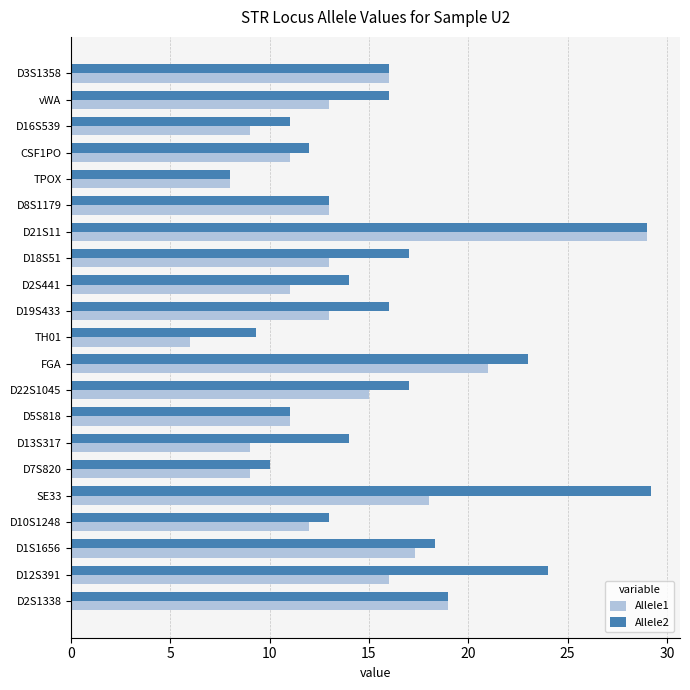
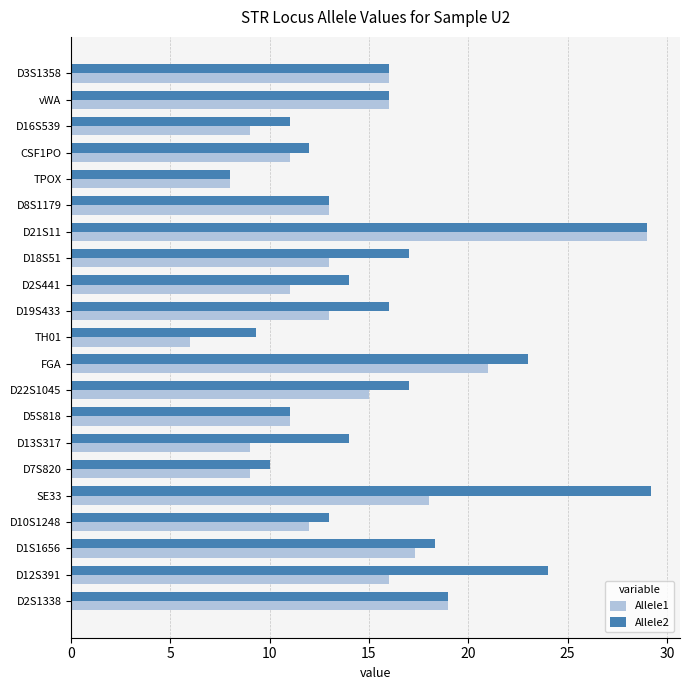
  {
    "Allele1": {
      "D3S1358": 16,
-     "vWA": 13,
+     "vWA": 16,
      "D16S539": 9,
      "CSF1PO": 11,
      "TPOX": 8,
      "D8S1179": 13,
      "D21S11": 29,
      "D18S51": 13,
      "D2S441": 11,
      "D19S433": 13,
      "TH01": 6,
      "FGA": 21,
      "D22S1045": 15,
      "D5S818": 11,
      "D13S317": 9,
      "D7S820": 9,
      "SE33": 18,
      "D10S1248": 12,
      "D1S1656": 17.3,
      "D12S391": 16,
      "D2S1338": 19
    },
    "Allele2": {
      "D3S1358": 16,
      "vWA": 16,
      "D16S539": 11,
      "CSF1PO": 12,
      "TPOX": 8,
      "D8S1179": 13,
      "D21S11": 29,
      "D18S51": 17,
      "D2S441": 14,
      "D19S433": 16,
      "TH01": 9.3,
      "FGA": 23,
      "D22S1045": 17,
      "D5S818": 11,
      "D13S317": 14,
      "D7S820": 10,
      "SE33": 29.2,
      "D10S1248": 13,
      "D1S1656": 18.3,
      "D12S391": 24,
      "D2S1338": 19
    }
  }
